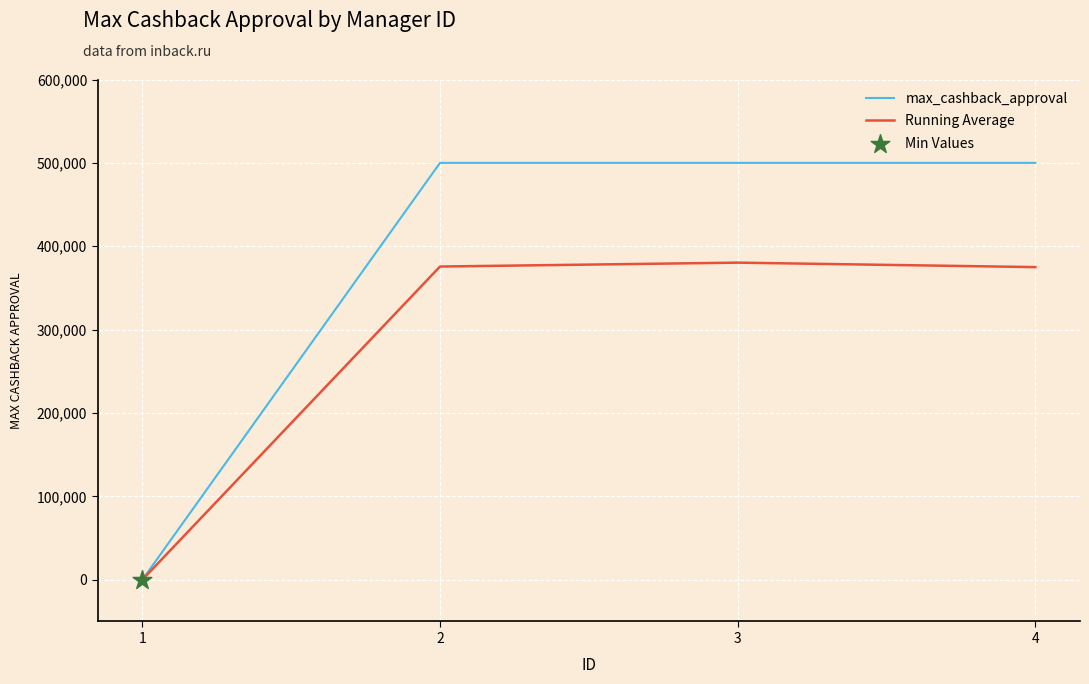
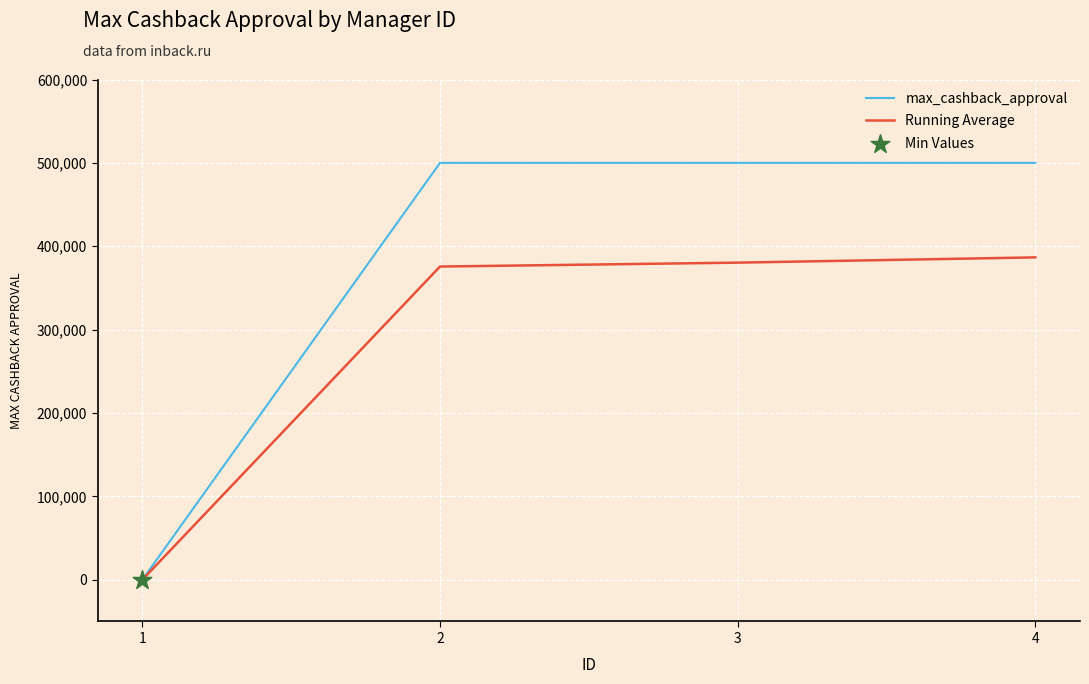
  {
    "max_cashback_approval": {
      "2": "500,000",
      "3": "500,000",
      "4": "500,000"
    },
    "Running Average": {
      "2": "380,000",
      "3": "380,000",
-     "4": "380,000"
+     "4": "390,000"
    }
  }
